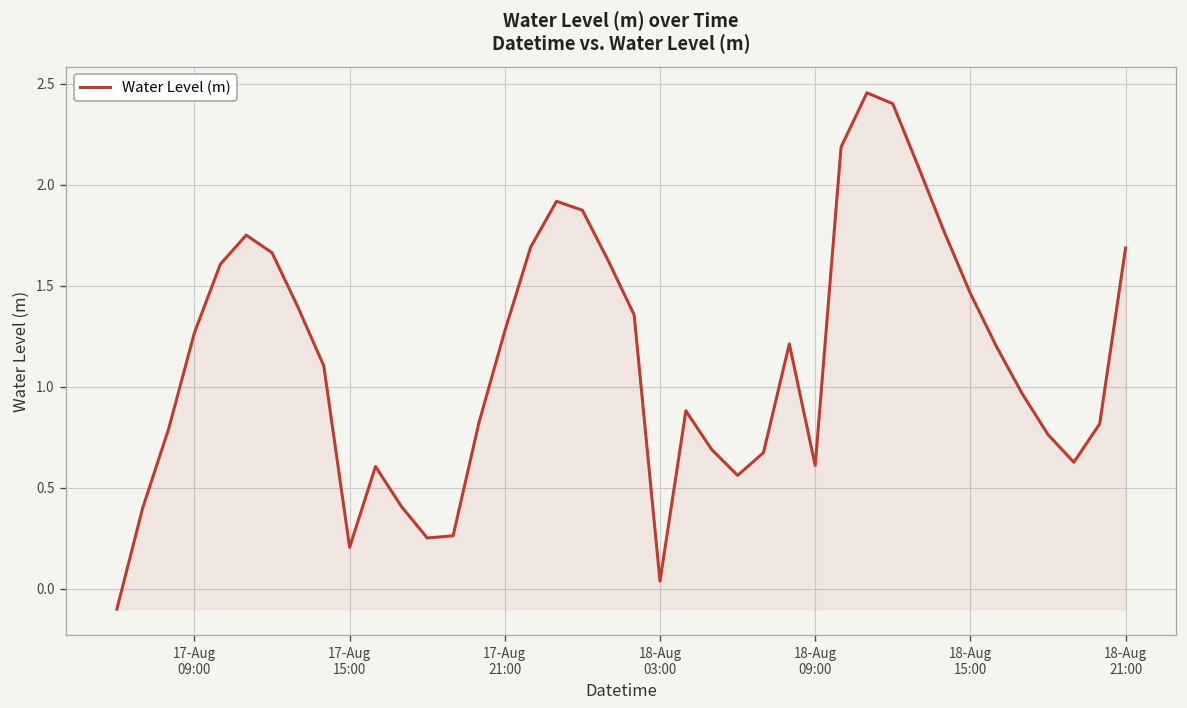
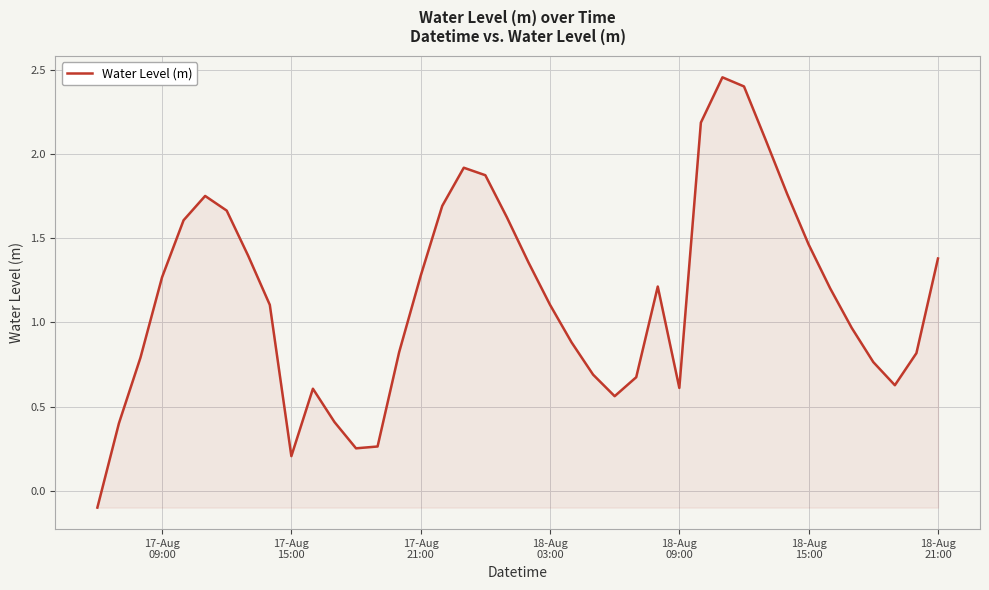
  {
    "17-Aug 09:00": 1.27,
    "17-Aug 15:00": 0.21,
    "17-Aug 21:00": 1.28,
-   "18-Aug 03:00": 0.04,
+   "18-Aug 03:00": 1.10,
    "18-Aug 09:00": 0.61,
    "18-Aug 15:00": 1.46,
-   "18-Aug 21:00": 1.69
+   "18-Aug 21:00": 1.38
  }
